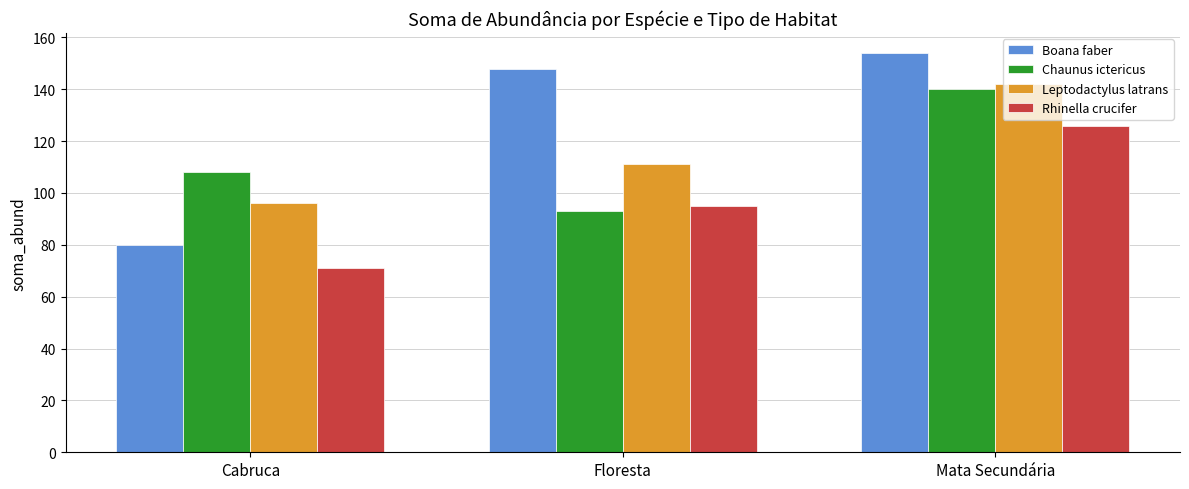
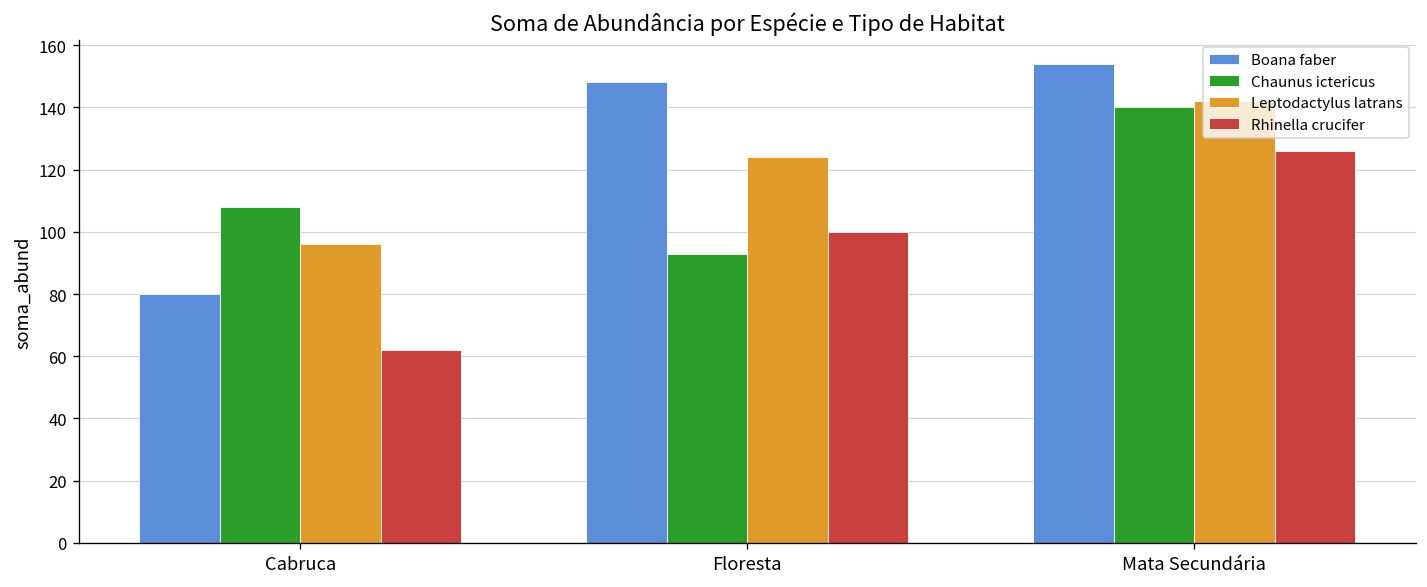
  {
    "Boana faber": {
      "Cabruca": 80,
      "Floresta": 148,
      "Mata Secundária": 154
    },
    "Chaunus ictericus": {
      "Cabruca": 108,
      "Floresta": 93,
      "Mata Secundária": 140
    },
    "Leptodactylus latrans": {
      "Cabruca": 96,
-     "Floresta": 111
+     "Floresta": 124
    },
    "Rhinella crucifer": {
-     "Cabruca": 71,
-     "Floresta": 95,
+     "Cabruca": 62,
+     "Floresta": 100,
      "Mata Secundária": 126
    }
  }
